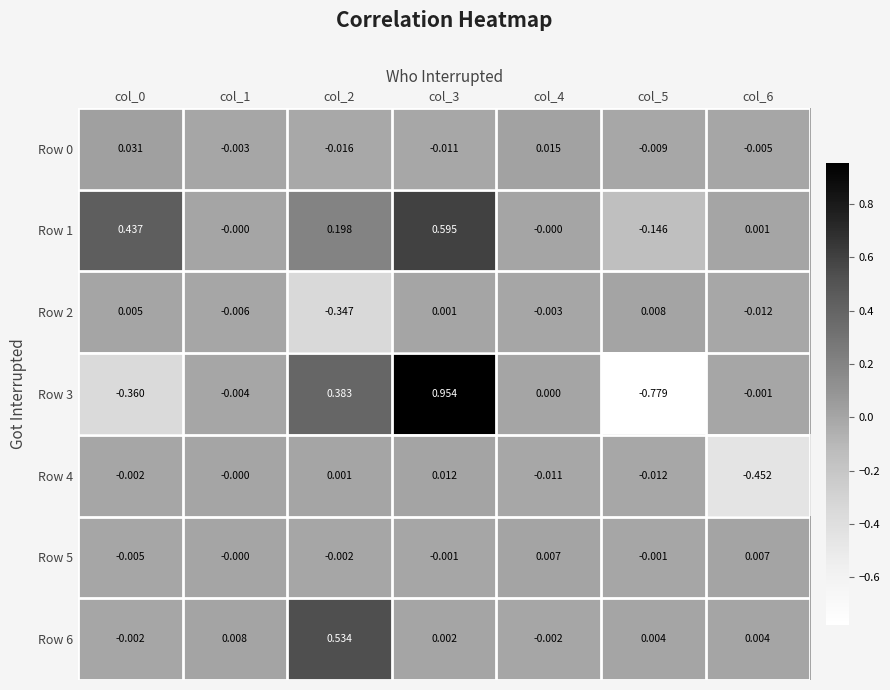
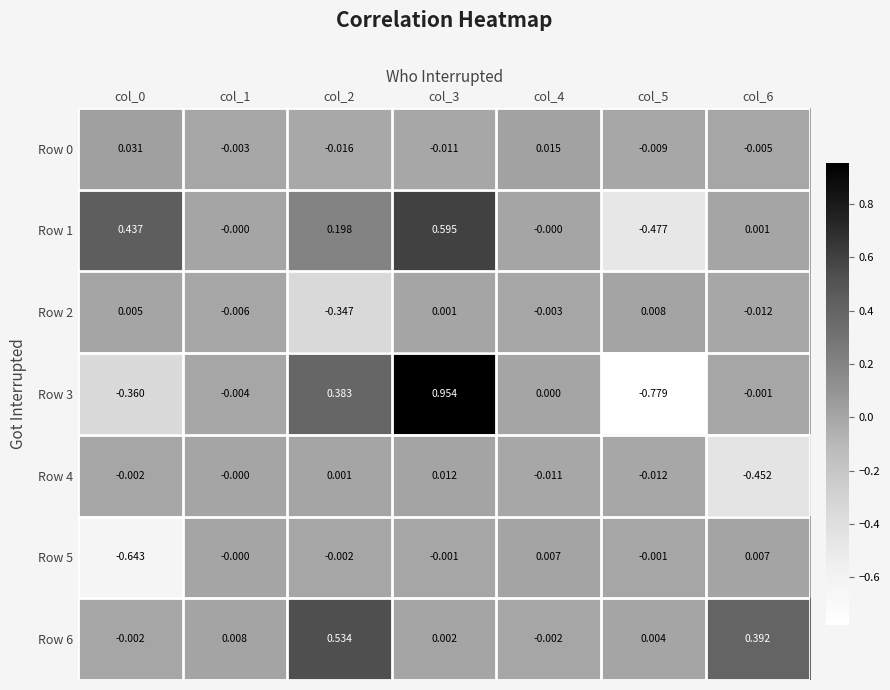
  {
    "Row 0": {
      "col_0": 0.031,
      "col_1": -0.003,
      "col_2": -0.016,
      "col_3": -0.011,
      "col_4": 0.015,
      "col_5": -0.009,
      "col_6": -0.005
    },
    "Row 1": {
      "col_0": 0.437,
      "col_1": -0.000,
      "col_2": 0.198,
      "col_3": 0.595,
      "col_4": -0.000,
-     "col_5": -0.146,
+     "col_5": -0.477,
      "col_6": 0.001
    },
    "Row 2": {
      "col_0": 0.005,
      "col_1": -0.006,
      "col_2": -0.347,
      "col_3": 0.001,
      "col_4": -0.003,
      "col_5": 0.008,
      "col_6": -0.012
    },
    "Row 3": {
      "col_0": -0.360,
      "col_1": -0.004,
      "col_2": 0.383,
      "col_3": 0.954,
      "col_4": 0.000,
      "col_5": -0.779,
      "col_6": -0.001
    },
    "Row 4": {
      "col_0": -0.002,
      "col_1": -0.000,
      "col_2": 0.001,
      "col_3": 0.012,
      "col_4": -0.011,
      "col_5": -0.012,
      "col_6": -0.452
    },
    "Row 5": {
-     "col_0": -0.005,
+     "col_0": -0.643,
      "col_1": -0.000,
      "col_2": -0.002,
      "col_3": -0.001,
      "col_4": 0.007,
      "col_5": -0.001,
      "col_6": 0.007
    },
    "Row 6": {
      "col_0": -0.002,
      "col_1": 0.008,
      "col_2": 0.534,
      "col_3": 0.002,
      "col_4": -0.002,
      "col_5": 0.004,
-     "col_6": 0.004
+     "col_6": 0.392
    }
  }
